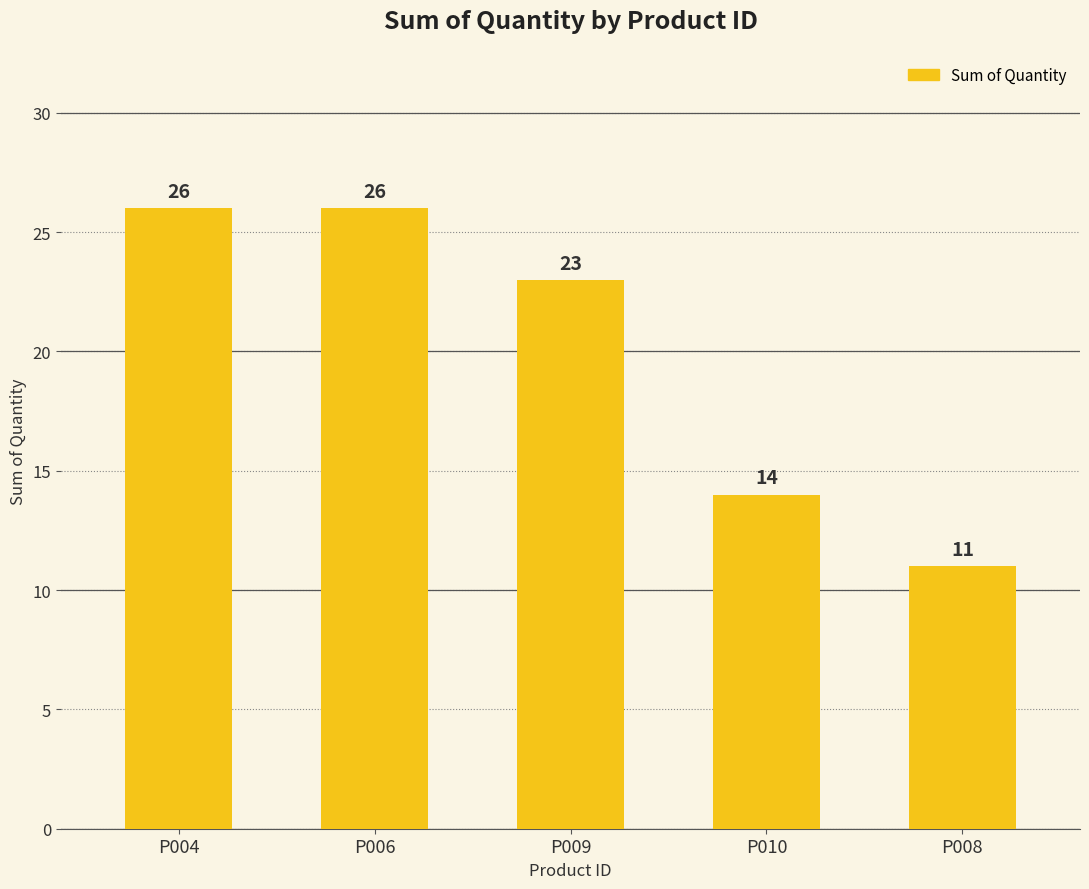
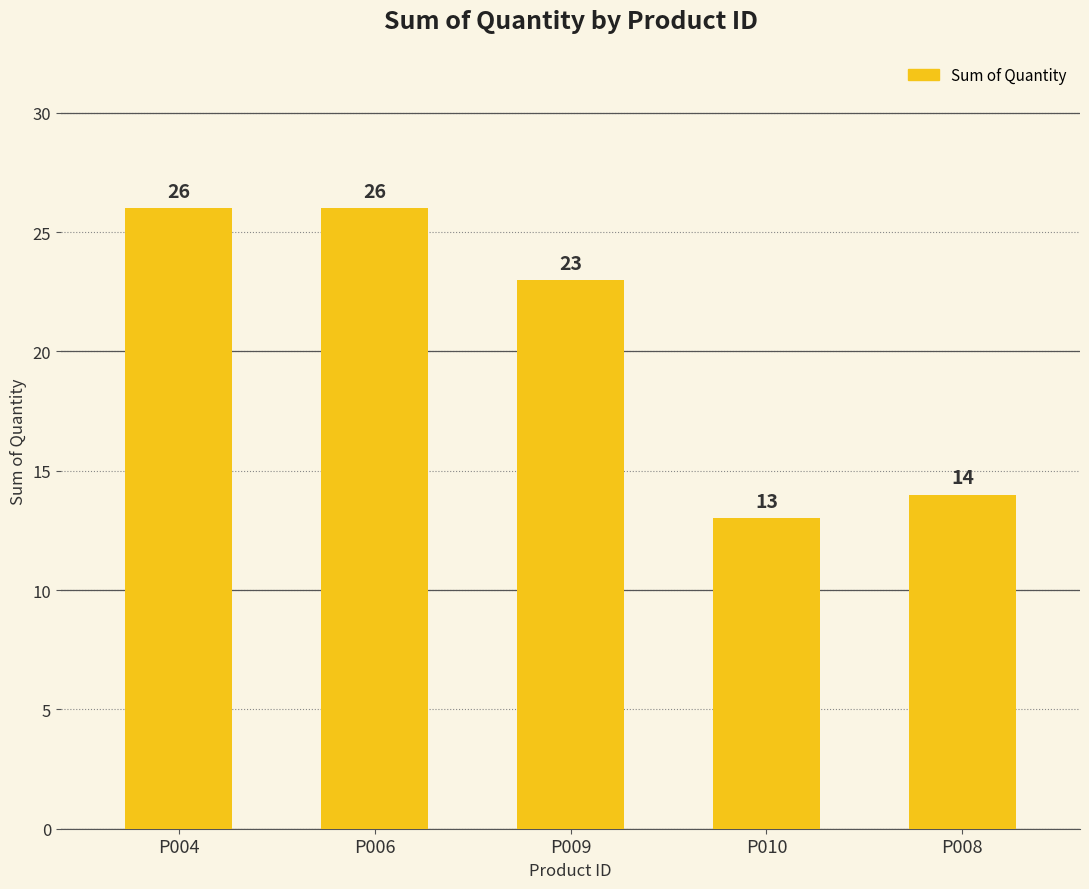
  {
    "P004": 26,
    "P006": 26,
    "P009": 23,
-   "P010": 14,
-   "P008": 11
+   "P010": 13,
+   "P008": 14
  }
